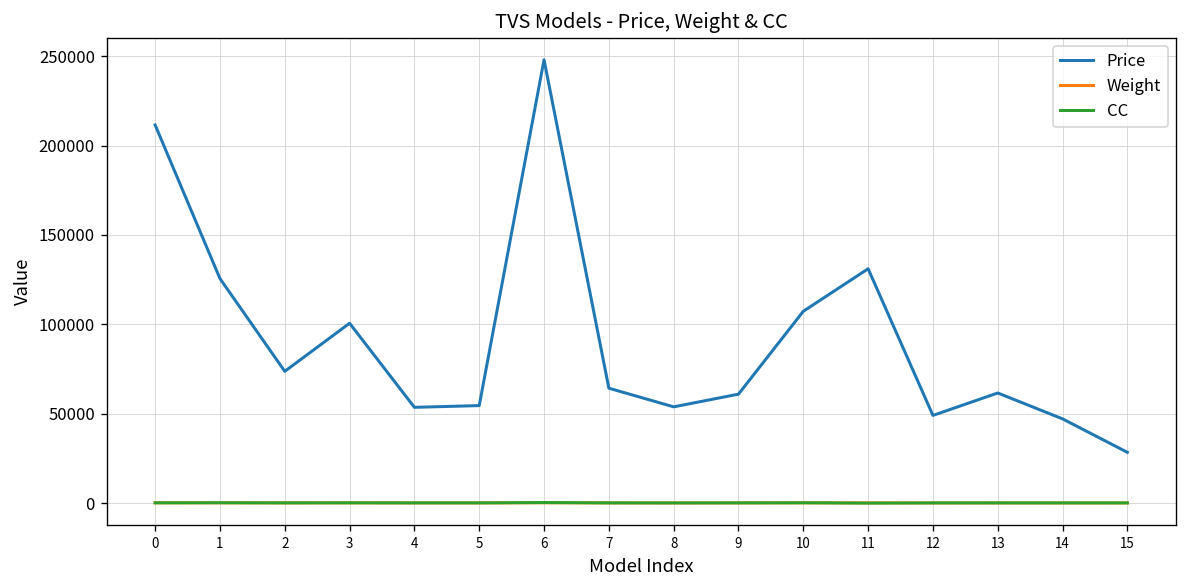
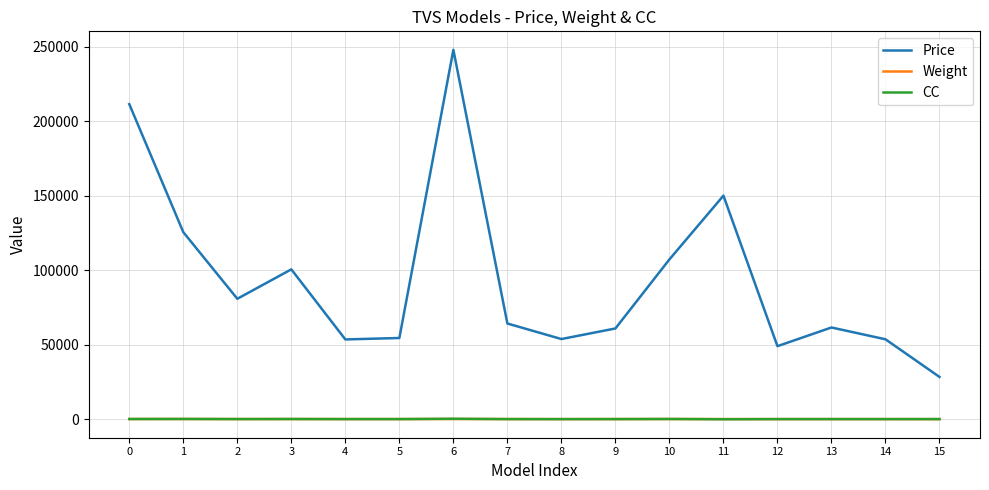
  {
    "Price": {
      "0": 212000,
      "1": 126000,
-     "2": 74000,
+     "2": 81000,
      "3": 101000,
      "4": 54000,
      "5": 55000,
      "6": 248000,
      "7": 64000,
      "8": 54000,
      "9": 61000,
      "10": 107000,
-     "11": 131000,
+     "11": 150000,
      "12": 49000,
      "13": 62000,
-     "14": 47000,
+     "14": 54000,
      "15": 28000
    },
    "CC": {
      "0": 0,
      "1": 0,
      "2": 0,
      "3": 0,
      "4": 0,
      "5": 0,
      "6": 0,
      "7": 0,
      "8": 0,
      "9": 0,
      "10": 0,
      "11": 0,
      "12": 0,
      "13": 0,
      "14": 0,
      "15": 0
    }
  }
